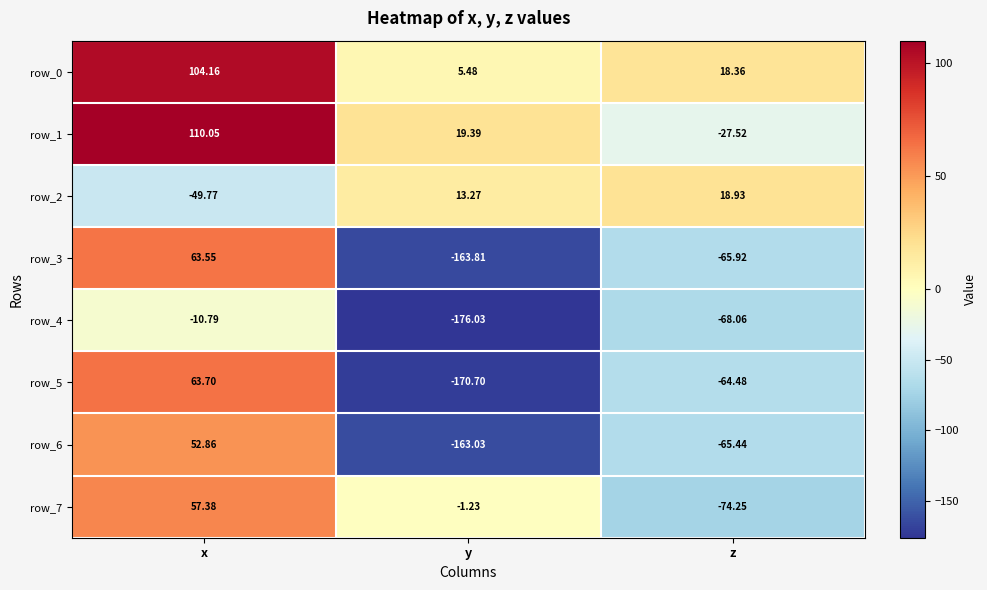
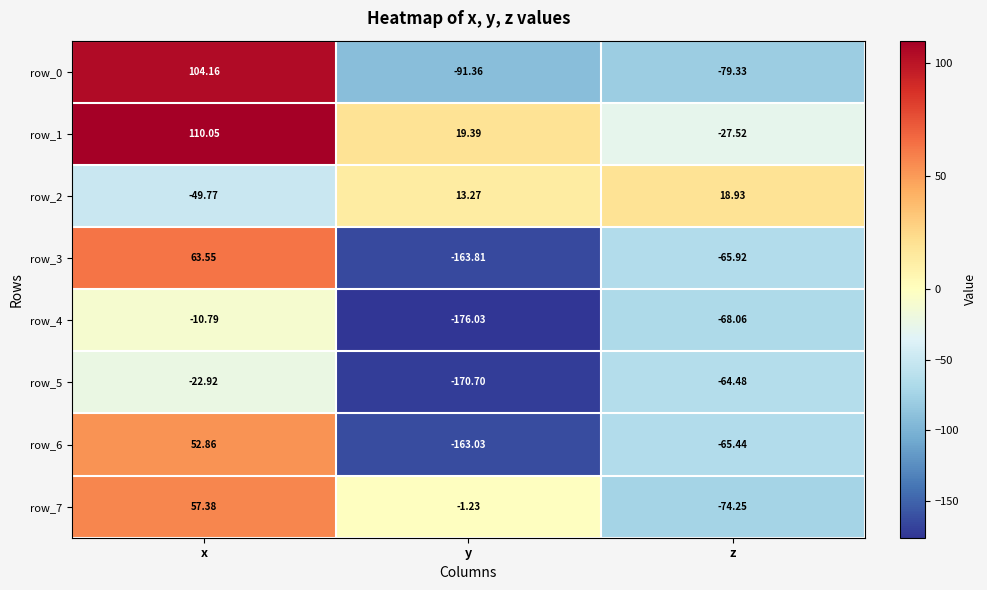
  {
    "row_0": {
      "x": 104.16,
-     "y": 5.48,
-     "z": 18.36
+     "y": -91.36,
+     "z": -79.33
    },
    "row_1": {
      "x": 110.05,
      "y": 19.39,
      "z": -27.52
    },
    "row_2": {
      "x": -49.77,
      "y": 13.27,
      "z": 18.93
    },
    "row_3": {
      "x": 63.55,
      "y": -163.81,
      "z": -65.92
    },
    "row_4": {
      "x": -10.79,
      "y": -176.03,
      "z": -68.06
    },
    "row_5": {
-     "x": 63.70,
+     "x": -22.92,
      "y": -170.70,
      "z": -64.48
    },
    "row_6": {
      "x": 52.86,
      "y": -163.03,
      "z": -65.44
    },
    "row_7": {
      "x": 57.38,
      "y": -1.23,
      "z": -74.25
    }
  }
